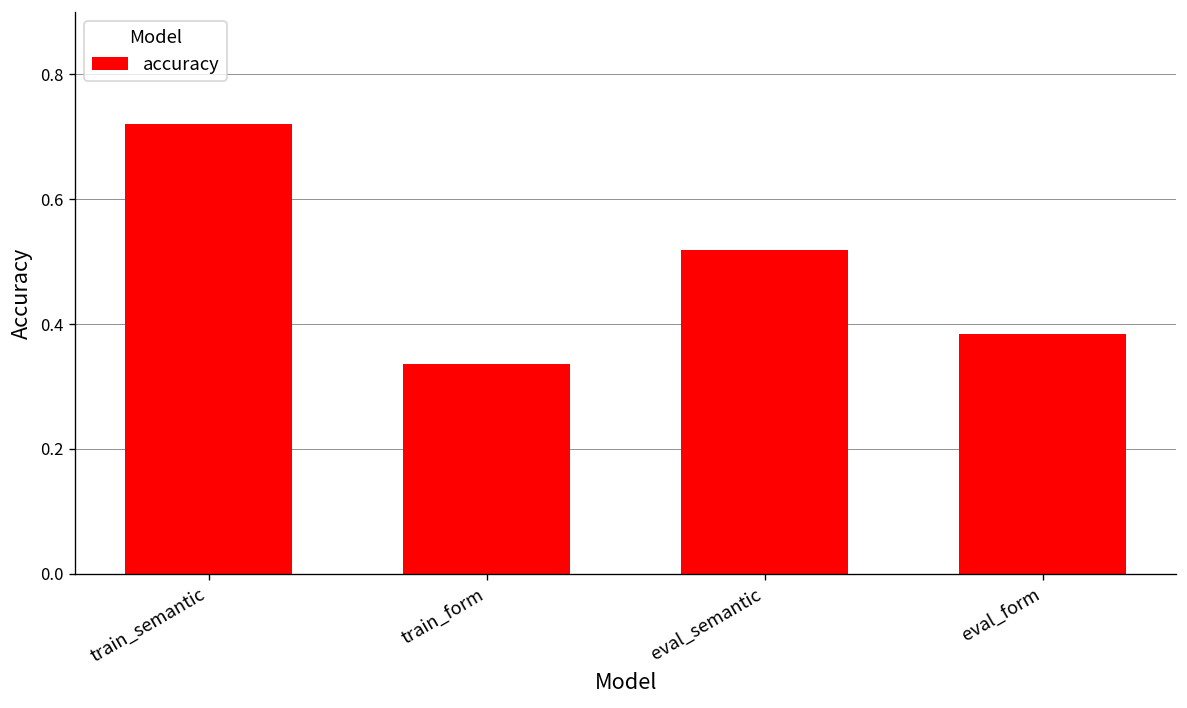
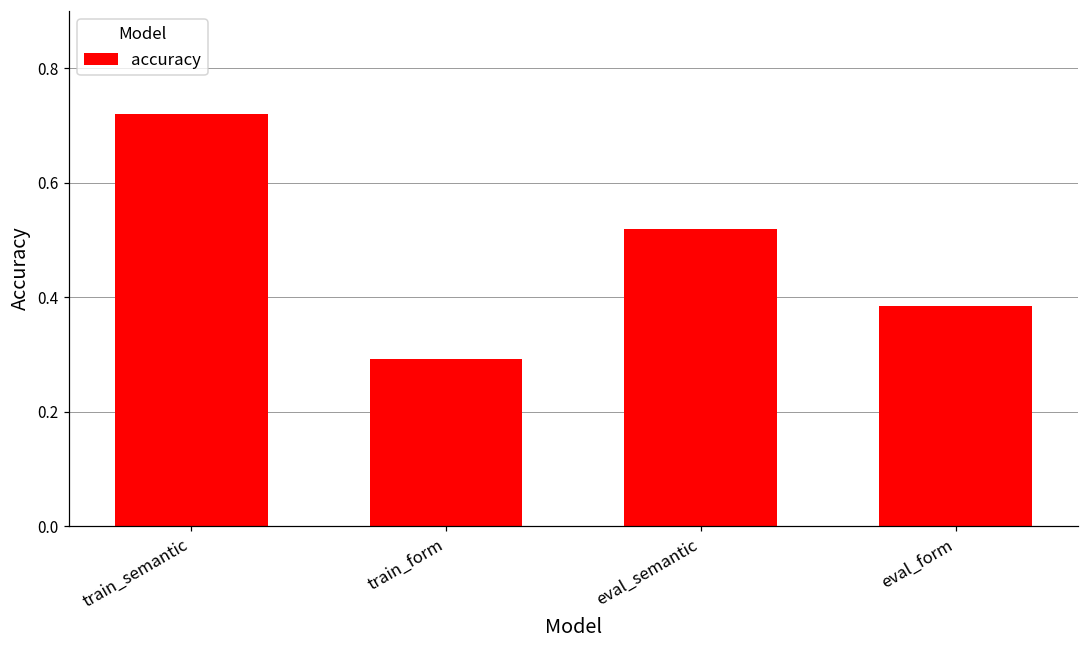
  {
    "train_semantic": 0.72,
-   "train_form": 0.34,
+   "train_form": 0.29,
    "eval_semantic": 0.52,
    "eval_form": 0.38
  }
